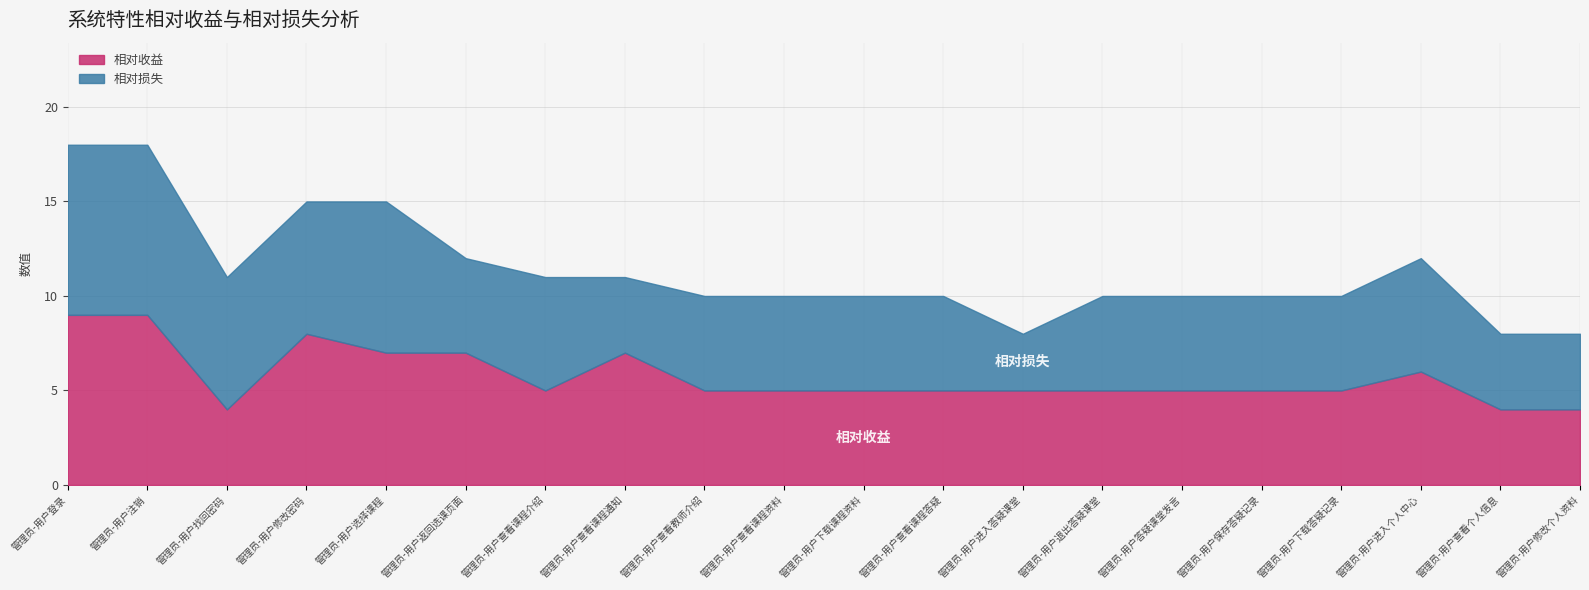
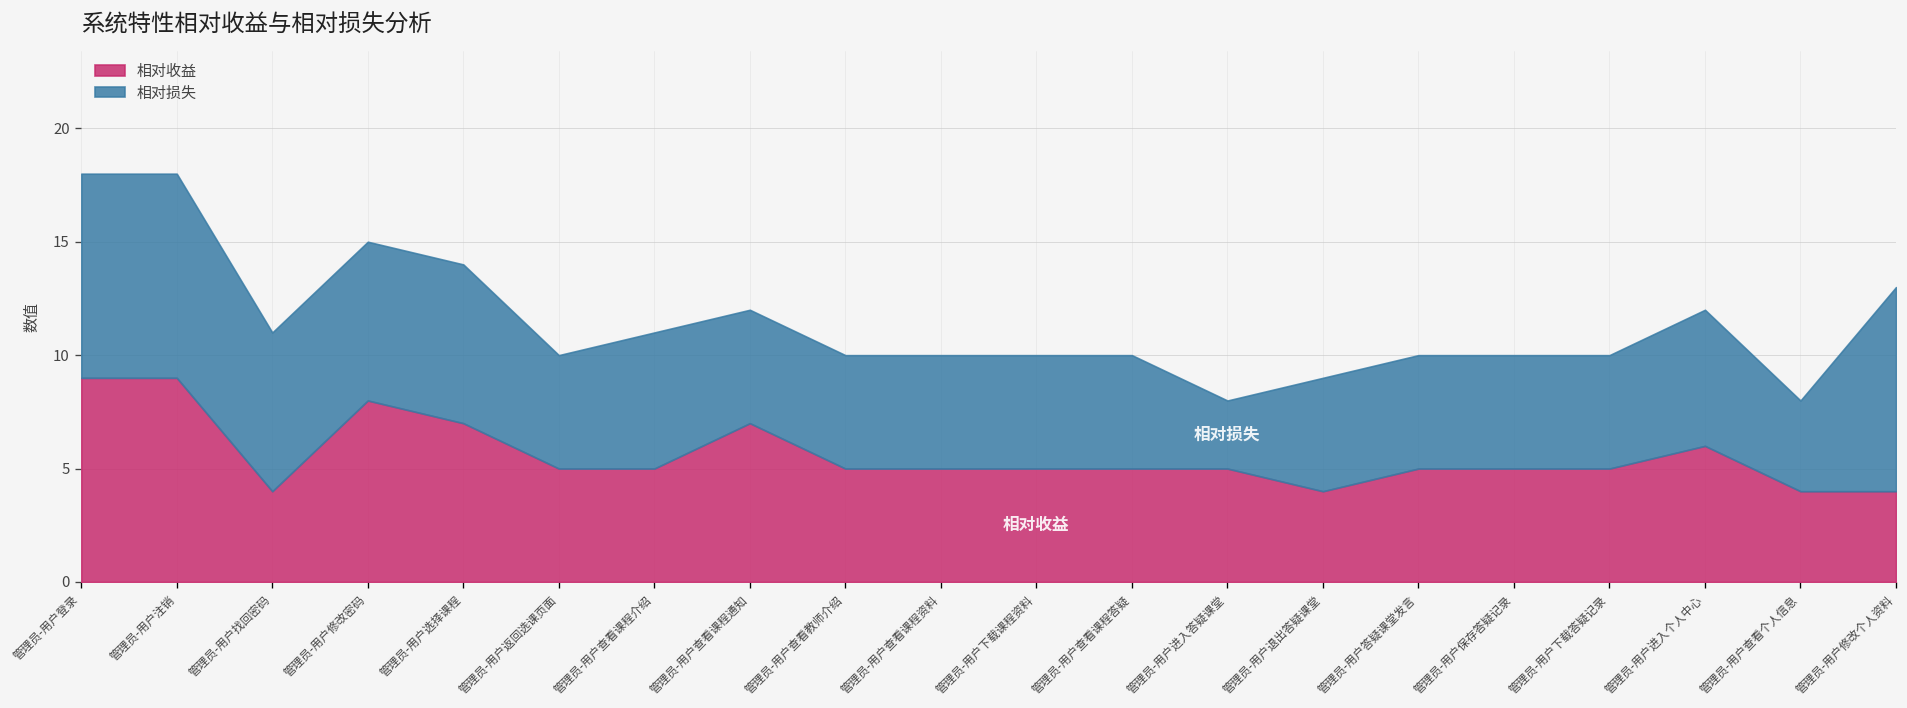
  {
    "相对收益": {
      "管理员-用户登录": 9,
      "管理员-用户注销": 9,
      "管理员-用户找回密码": 4,
      "管理员-用户修改密码": 8,
      "管理员-用户选择课程": 7,
-     "管理员-用户返回选课页面": 7,
+     "管理员-用户返回选课页面": 5,
      "管理员-用户查看课程介绍": 5,
      "管理员-用户查看课程通知": 7,
      "管理员-用户查看教师介绍": 5,
      "管理员-用户查看课程资料": 5,
      "管理员-用户下载课程资料": 5,
      "管理员-用户查看课程答疑": 5,
      "管理员-用户进入答疑课堂": 5,
-     "管理员-用户退出答疑课堂": 5,
+     "管理员-用户退出答疑课堂": 4,
      "管理员-用户答疑课堂发言": 5,
      "管理员-用户保存答疑记录": 5,
      "管理员-用户下载答疑记录": 5,
      "管理员-用户进入个人中心": 6,
      "管理员-用户查看个人信息": 4,
      "管理员-用户修改个人资料": 4
    },
    "相对损失": {
      "管理员-用户登录": 9,
      "管理员-用户注销": 9,
      "管理员-用户找回密码": 7,
      "管理员-用户修改密码": 7,
-     "管理员-用户选择课程": 8,
+     "管理员-用户选择课程": 7,
      "管理员-用户返回选课页面": 5,
      "管理员-用户查看课程介绍": 6,
-     "管理员-用户查看课程通知": 4,
+     "管理员-用户查看课程通知": 5,
      "管理员-用户查看教师介绍": 5,
      "管理员-用户查看课程资料": 5,
      "管理员-用户下载课程资料": 5,
      "管理员-用户查看课程答疑": 5,
      "管理员-用户进入答疑课堂": 3,
      "管理员-用户退出答疑课堂": 5,
      "管理员-用户答疑课堂发言": 5,
      "管理员-用户保存答疑记录": 5,
      "管理员-用户下载答疑记录": 5,
      "管理员-用户进入个人中心": 6,
      "管理员-用户查看个人信息": 4,
-     "管理员-用户修改个人资料": 4
+     "管理员-用户修改个人资料": 9
    }
  }
